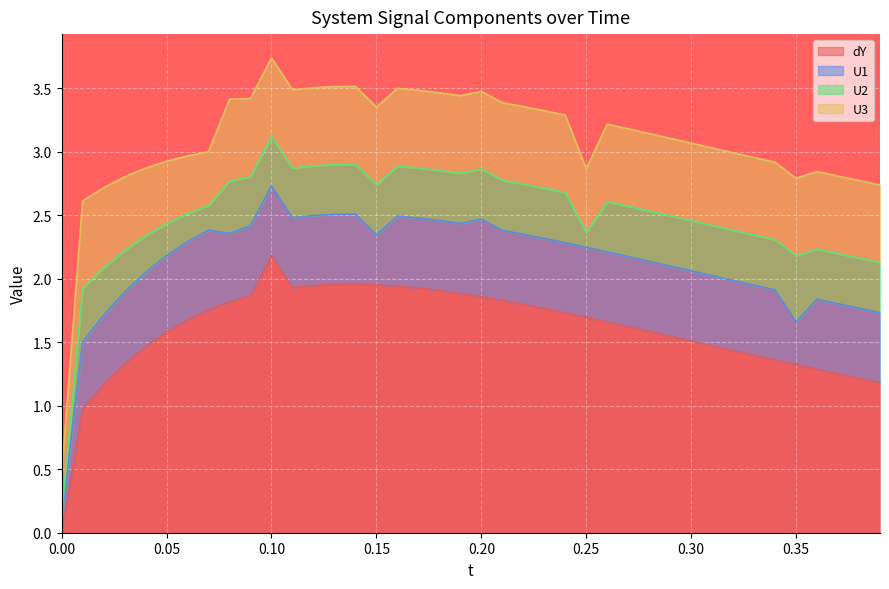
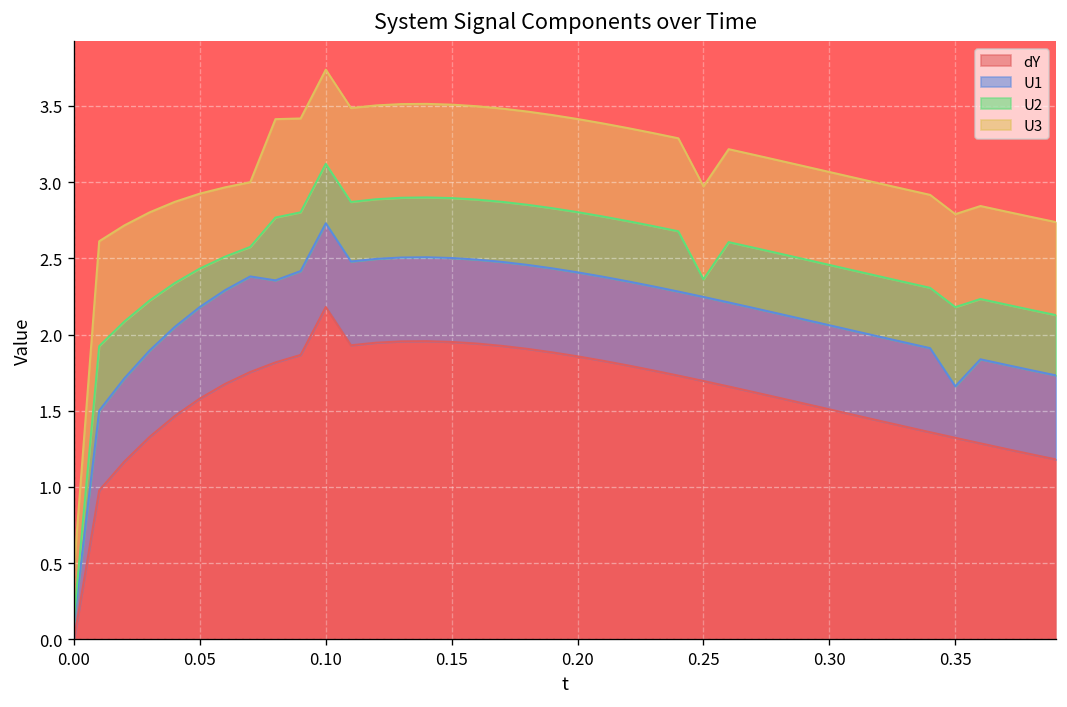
  {
    "dY": {
      "0.00": 0.00,
      "0.05": 1.58,
      "0.10": 2.18,
      "0.15": 1.95,
      "0.20": 1.86,
      "0.25": 1.70,
      "0.30": 1.51,
      "0.35": 1.32
    },
    "U1": {
      "0.00": 0.11,
      "0.05": 0.60,
      "0.10": 0.55,
-     "0.15": 0.39,
-     "0.20": 0.61,
+     "0.15": 0.55,
+     "0.20": 0.55,
      "0.25": 0.55,
      "0.30": 0.55,
      "0.35": 0.34
    },
    "U2": {
      "0.00": 0.03,
      "0.05": 0.25,
      "0.10": 0.39,
      "0.15": 0.39,
      "0.20": 0.39,
      "0.25": 0.12,
      "0.30": 0.40,
      "0.35": 0.52
    },
    "U3": {
      "0.00": 0.32,
      "0.05": 0.49,
      "0.10": 0.62,
      "0.15": 0.61,
      "0.20": 0.61,
-     "0.25": 0.50,
+     "0.25": 0.61,
      "0.30": 0.61,
      "0.35": 0.61
    }
  }
